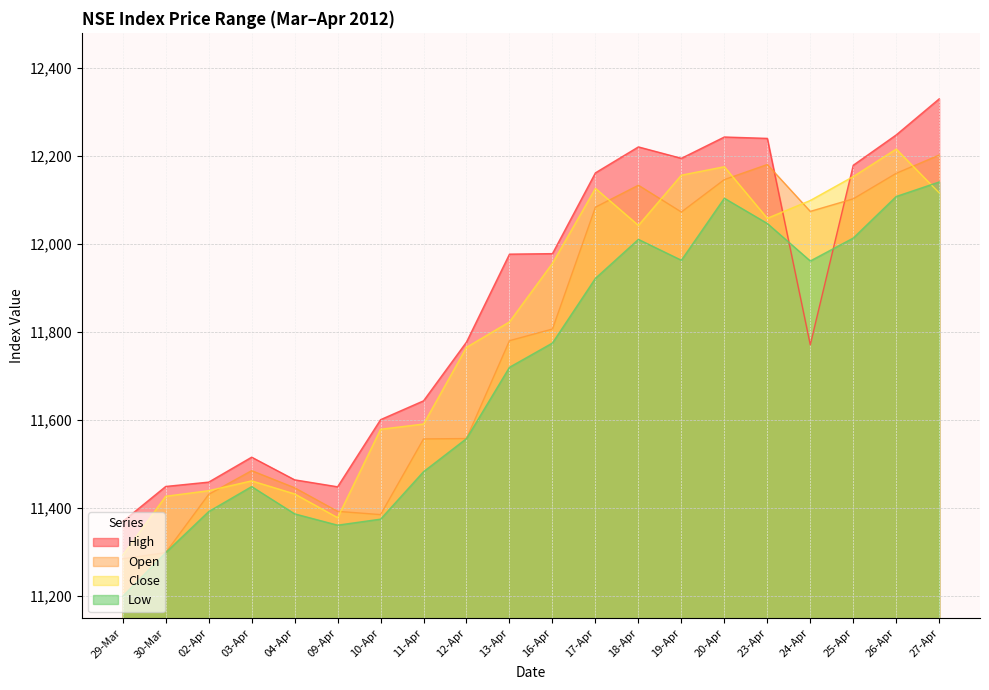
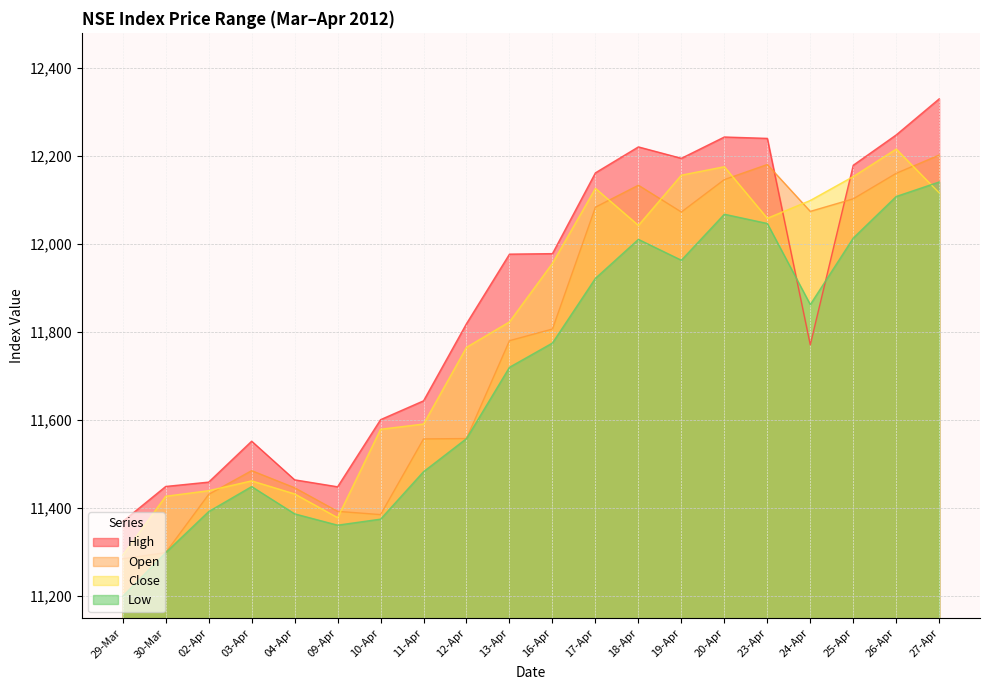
  {
    "High": {
      "30-Mar": "11,450",
      "02-Apr": "11,460",
-     "03-Apr": "11,510",
+     "03-Apr": "11,550",
      "04-Apr": "11,460",
      "09-Apr": "11,450",
      "10-Apr": "11,600",
      "11-Apr": "11,640",
-     "12-Apr": "11,780",
+     "12-Apr": "11,820",
      "13-Apr": "11,980",
      "16-Apr": "11,980",
      "17-Apr": "12,160",
      "18-Apr": "12,220",
      "19-Apr": "12,190",
      "20-Apr": "12,240",
      "23-Apr": "12,240",
      "24-Apr": "11,770",
      "25-Apr": "12,180",
      "26-Apr": "12,250",
      "27-Apr": "12,330"
    },
    "Low": {
      "02-Apr": "11,390",
      "03-Apr": "11,450",
      "04-Apr": "11,390",
      "09-Apr": "11,360",
      "10-Apr": "11,370",
      "11-Apr": "11,480",
      "13-Apr": "11,720",
      "16-Apr": "11,770",
      "17-Apr": "11,920",
      "18-Apr": "12,010",
      "19-Apr": "11,960",
-     "20-Apr": "12,100",
+     "20-Apr": "12,070",
      "23-Apr": "12,050",
-     "24-Apr": "11,960",
+     "24-Apr": "11,860",
      "25-Apr": "12,010",
      "26-Apr": "12,110",
      "27-Apr": "12,140"
    }
  }
